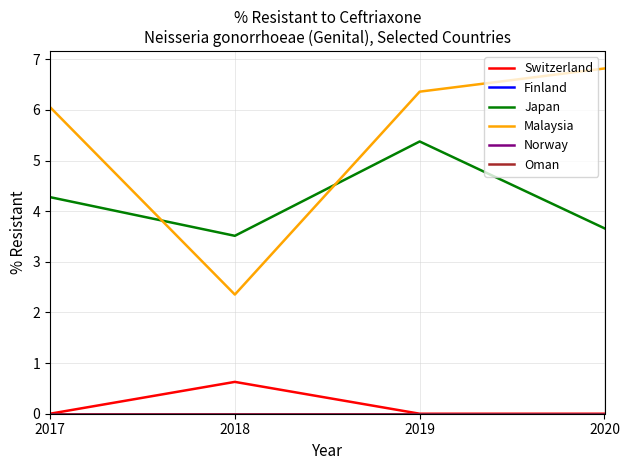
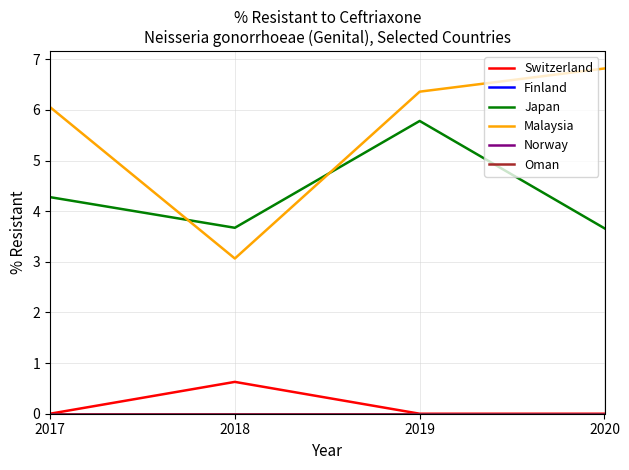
  {
    "Switzerland": {
      "2018": 0.6
    },
    "Oman": {
      "2018": 0.0
    },
    "Japan": {
      "2017": 4.3,
-     "2018": 3.5,
-     "2019": 5.4,
+     "2018": 3.7,
+     "2019": 5.8,
      "2020": 3.7
    },
    "Malaysia": {
      "2017": 6.1,
-     "2018": 2.4,
+     "2018": 3.1,
      "2019": 6.4,
      "2020": 6.8
    }
  }
